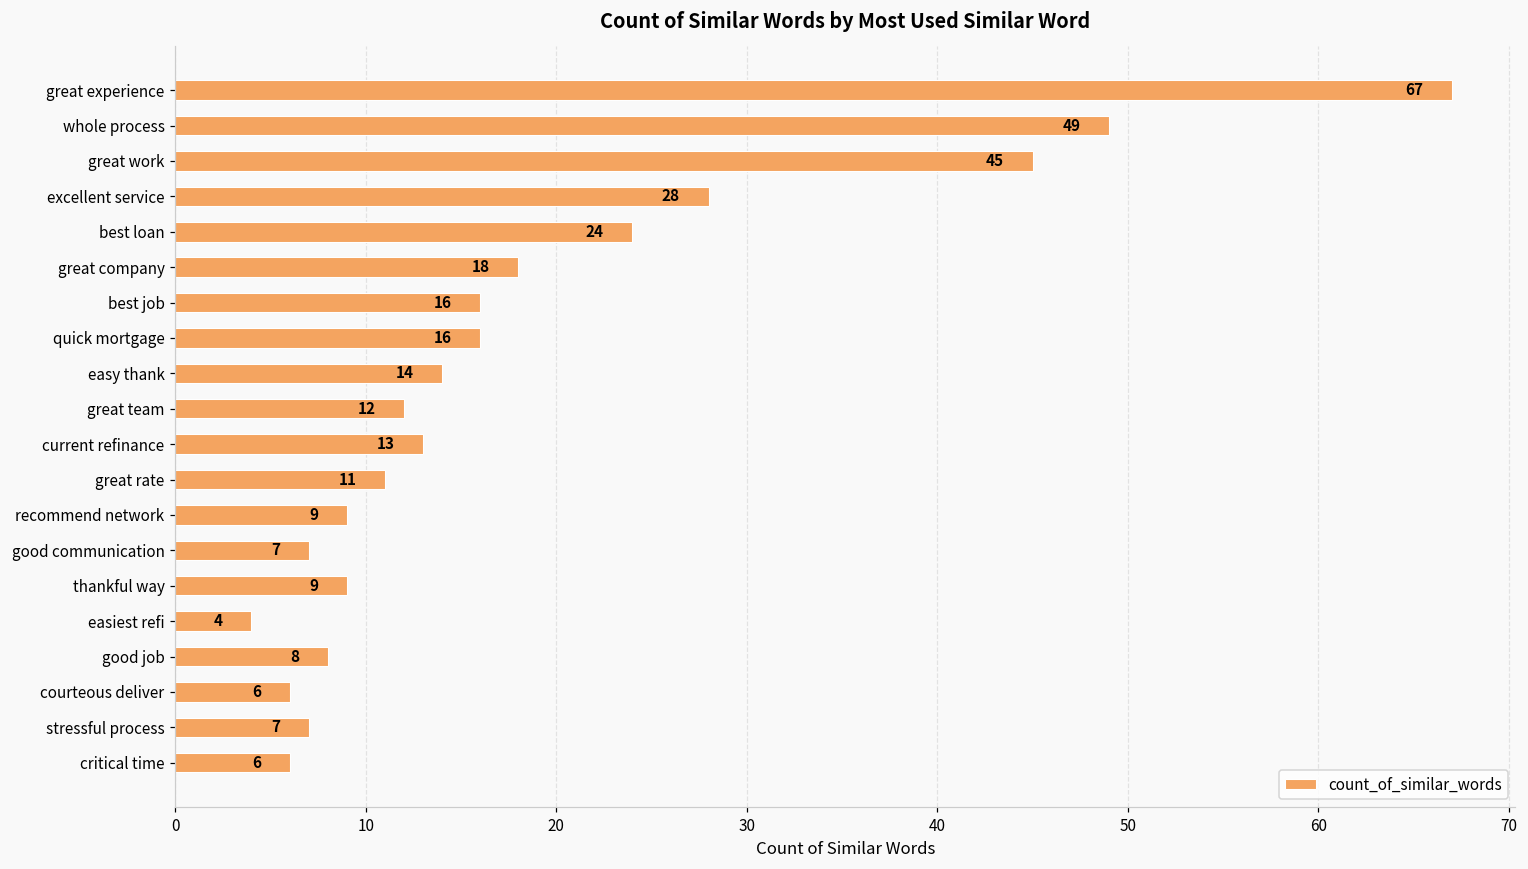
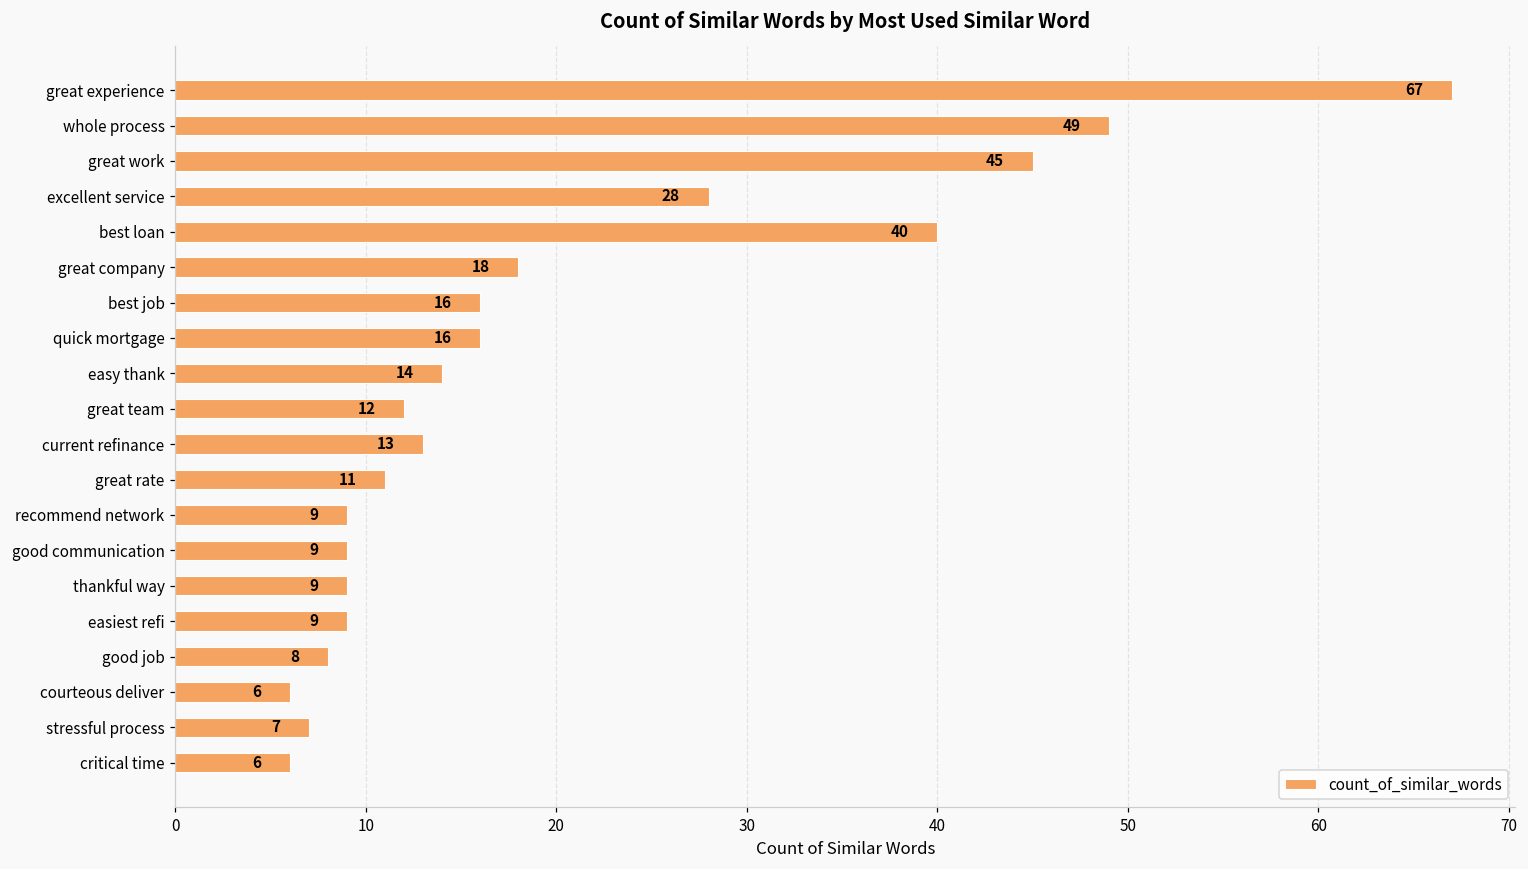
  {
    "great experience": 67,
    "whole process": 49,
    "great work": 45,
    "excellent service": 28,
-   "best loan": 24,
+   "best loan": 40,
    "great company": 18,
    "best job": 16,
    "quick mortgage": 16,
    "easy thank": 14,
    "great team": 12,
    "current refinance": 13,
    "great rate": 11,
    "recommend network": 9,
-   "good communication": 7,
+   "good communication": 9,
    "thankful way": 9,
-   "easiest refi": 4,
+   "easiest refi": 9,
    "good job": 8,
    "courteous deliver": 6,
    "stressful process": 7,
    "critical time": 6
  }
